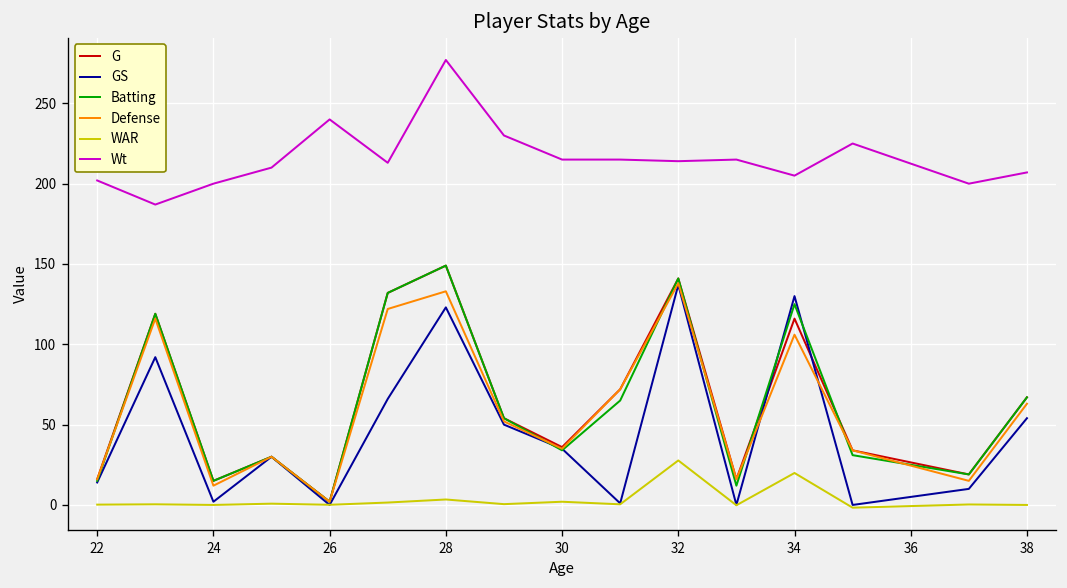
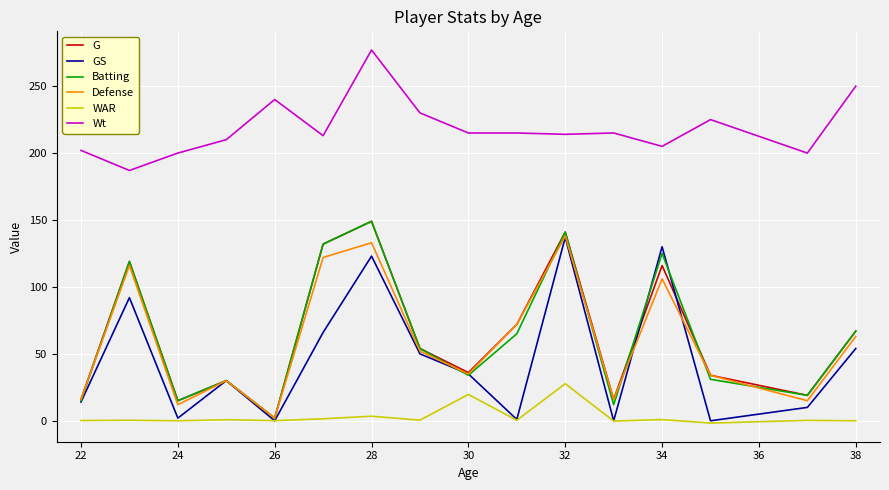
  {
    "G": {
      "34": 116
    },
    "GS": {
      "24": 2,
      "28": 123,
      "34": 130,
      "38": 54
    },
    "Batting": {
      "34": 125
    },
    "Defense": {
      "24": 12,
      "28": 133,
      "34": 106,
      "38": 63
    },
    "WAR": {
      "22": 0,
      "24": 0,
      "28": 3,
-     "30": 2,
+     "30": 20,
      "32": 28,
-     "34": 20,
+     "34": 1,
      "38": 0
    },
    "Wt": {
      "22": 202,
      "24": 200,
      "26": 240,
      "28": 277,
      "30": 215,
      "32": 214,
      "34": 205,
-     "38": 207
+     "38": 250
    }
  }
